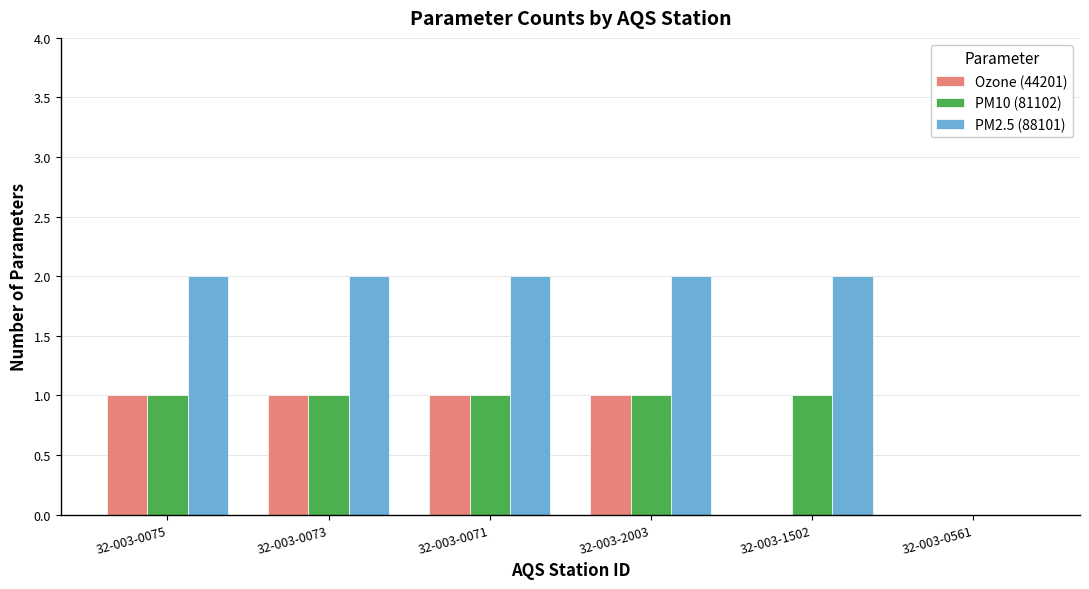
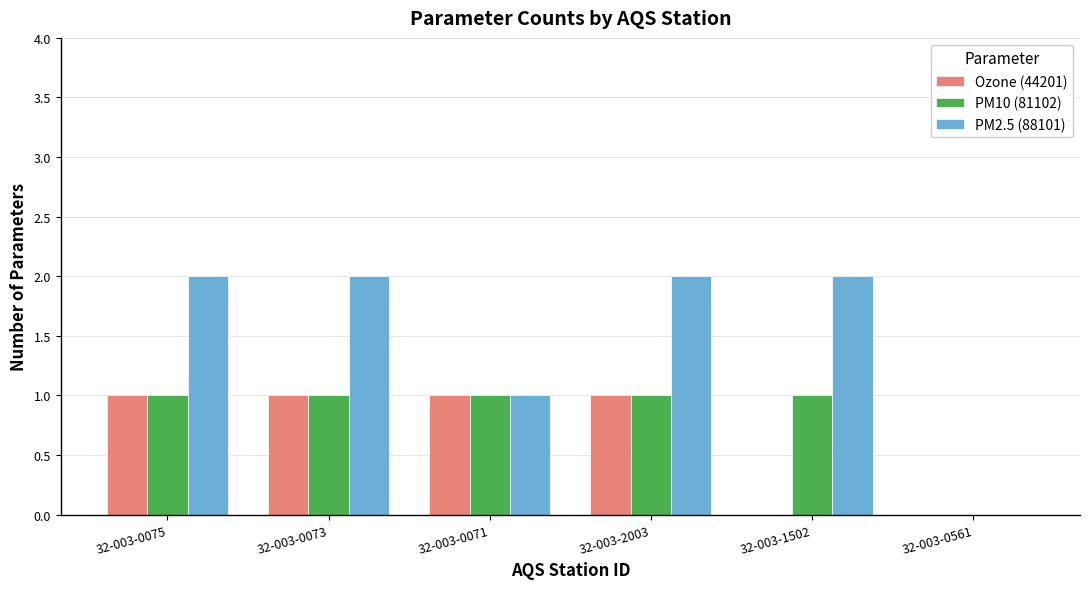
  {
    "Ozone (44201)": {
      "32-003-0075": 1,
      "32-003-0073": 1,
      "32-003-0071": 1,
      "32-003-2003": 1,
      "32-003-1502": 0,
      "32-003-0561": 0
    },
    "PM10 (81102)": {
      "32-003-0075": 1,
      "32-003-0073": 1,
      "32-003-0071": 1,
      "32-003-2003": 1,
      "32-003-1502": 1,
      "32-003-0561": 0
    },
    "PM2.5 (88101)": {
      "32-003-0075": 2,
      "32-003-0073": 2,
-     "32-003-0071": 2,
+     "32-003-0071": 1,
      "32-003-2003": 2,
      "32-003-1502": 2,
      "32-003-0561": 0
    }
  }
